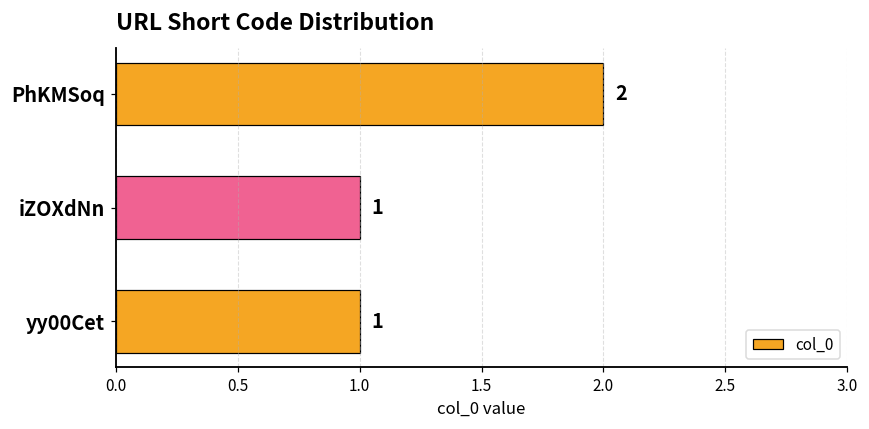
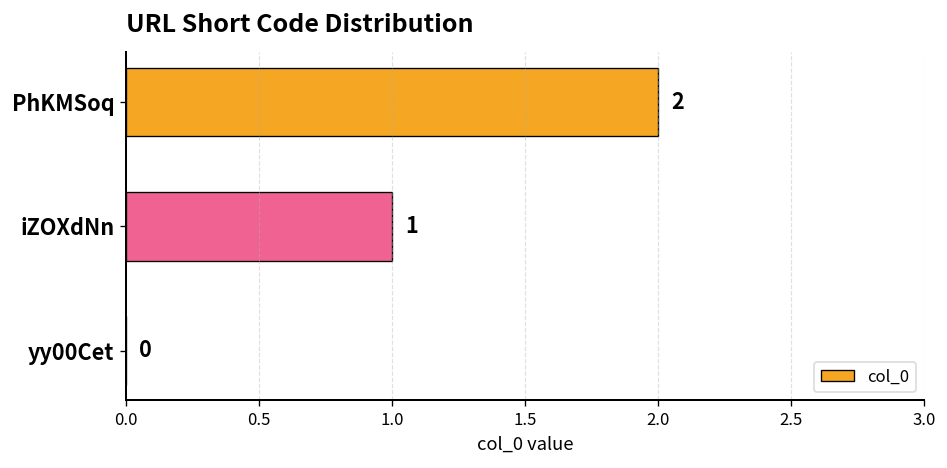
  {
    "PhKMSoq": 2,
    "iZOXdNn": 1,
-   "yy00Cet": 1
+   "yy00Cet": 0
  }
